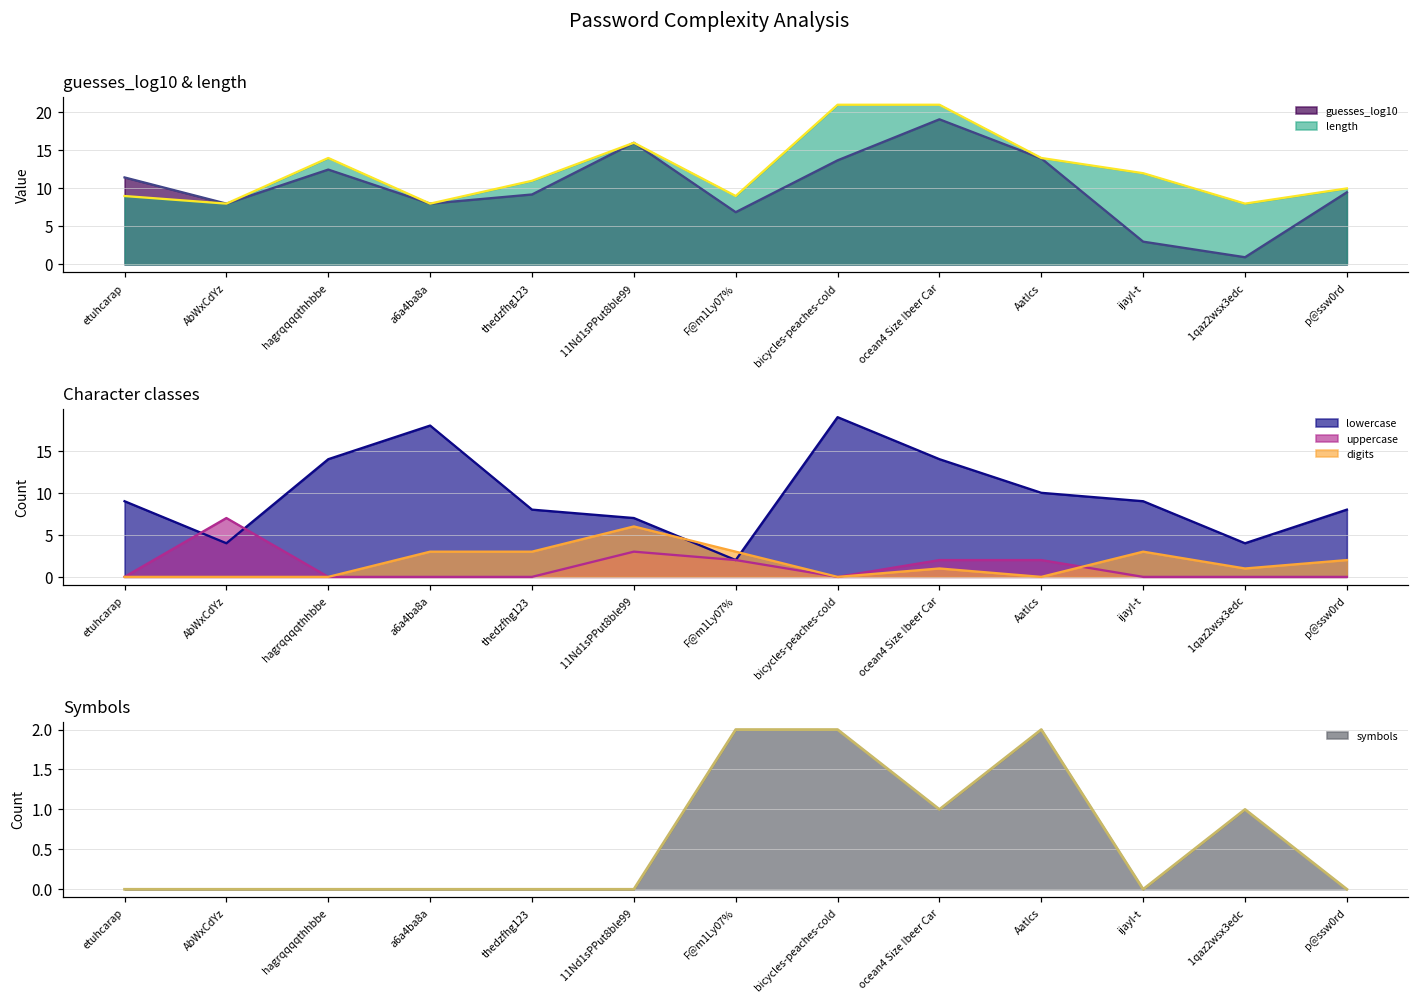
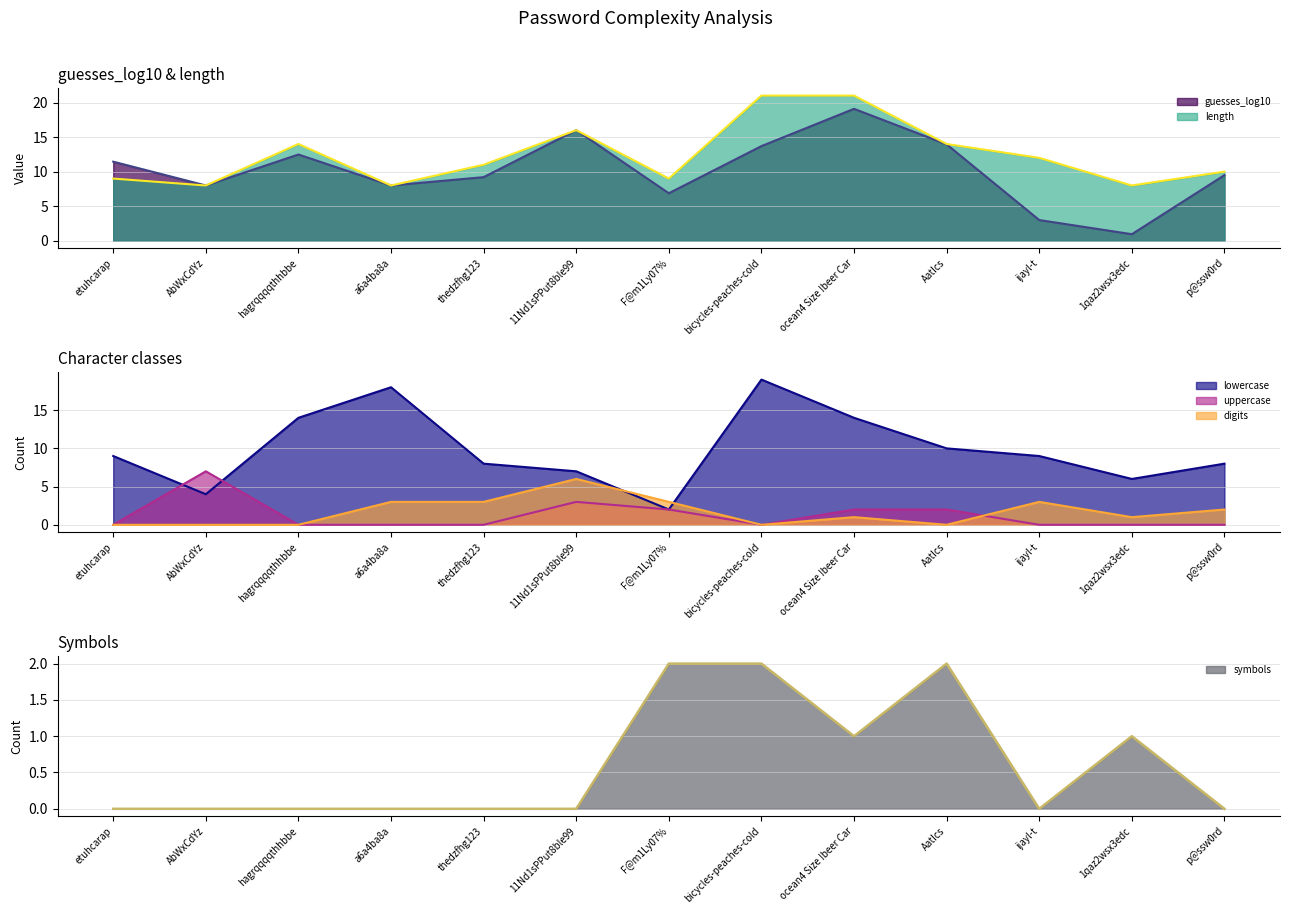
  {
    "guesses_log10 & length": {
      "guesses_log10": {
        "etuhcarap": 11,
        "hagrqqqqthhbbe": 12,
        "thedzfhg123": 9,
        "F@m1Ly07%": 7,
        "bicycles-peaches-cold": 14,
        "ocean4 Size !beer Car": 19,
        "ijayl-t": 3,
        "1qaz2wsx3edc": 1,
        "p@ssw0rd": 9
      },
      "length": {
        "etuhcarap": 9,
        "hagrqqqqthhbbe": 14,
        "thedzfhg123": 11,
        "F@m1Ly07%": 9,
        "bicycles-peaches-cold": 21,
        "ocean4 Size !beer Car": 21,
        "ijayl-t": 12,
        "1qaz2wsx3edc": 8,
        "p@ssw0rd": 10
      }
    },
    "Character classes": {
      "lowercase": {
        "etuhcarap": 9,
        "AbWxCdYz": 4,
        "hagrqqqqthhbbe": 14,
        "a6a4ba8a": 18,
        "thedzfhg123": 8,
        "11Nd1sPPut8ble99": 7,
        "bicycles-peaches-cold": 19,
        "ocean4 Size !beer Car": 14,
        "AatIcs": 10,
        "ijayl-t": 9,
-       "1qaz2wsx3edc": 4,
+       "1qaz2wsx3edc": 6,
        "p@ssw0rd": 8
      },
      "uppercase": {
        "AbWxCdYz": 7,
        "a6a4ba8a": 0,
        "thedzfhg123": 0,
        "11Nd1sPPut8ble99": 3,
        "ocean4 Size !beer Car": 2,
        "AatIcs": 2,
        "ijayl-t": 0,
        "1qaz2wsx3edc": 0,
        "p@ssw0rd": 0
      },
      "digits": {
        "AbWxCdYz": 0,
        "a6a4ba8a": 3,
        "thedzfhg123": 3,
        "11Nd1sPPut8ble99": 6,
        "F@m1Ly07%": 3,
        "ocean4 Size !beer Car": 1,
        "AatIcs": 0,
        "ijayl-t": 3,
        "1qaz2wsx3edc": 1,
        "p@ssw0rd": 2
      }
    },
    "Symbols": {
      "etuhcarap": 0.0,
      "AbWxCdYz": 0.0,
      "hagrqqqqthhbbe": 0.0,
      "a6a4ba8a": 0.0,
      "thedzfhg123": 0.0,
      "11Nd1sPPut8ble99": 0.0,
      "F@m1Ly07%": 2.0,
      "bicycles-peaches-cold": 2.0,
      "ocean4 Size !beer Car": 1.0,
      "AatIcs": 2.0,
      "ijayl-t": 0.0,
      "1qaz2wsx3edc": 1.0,
      "p@ssw0rd": 0.0
    }
  }
